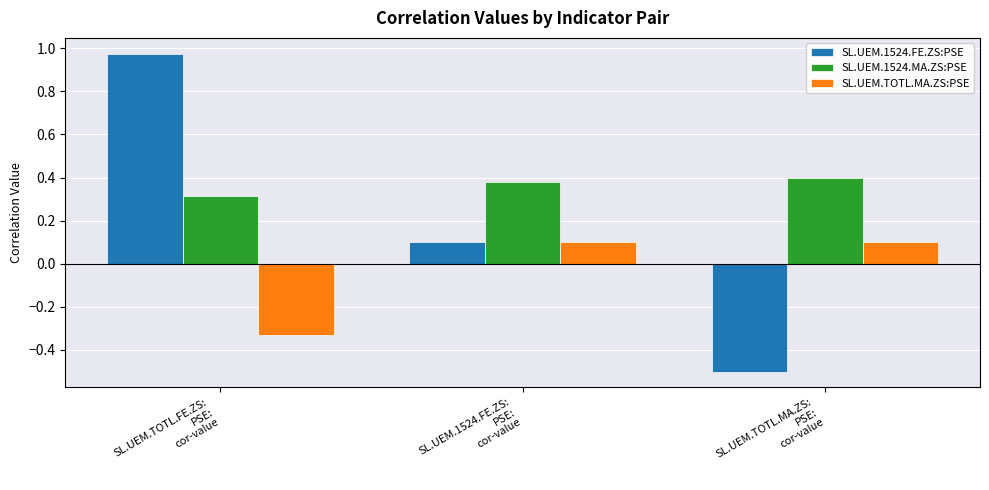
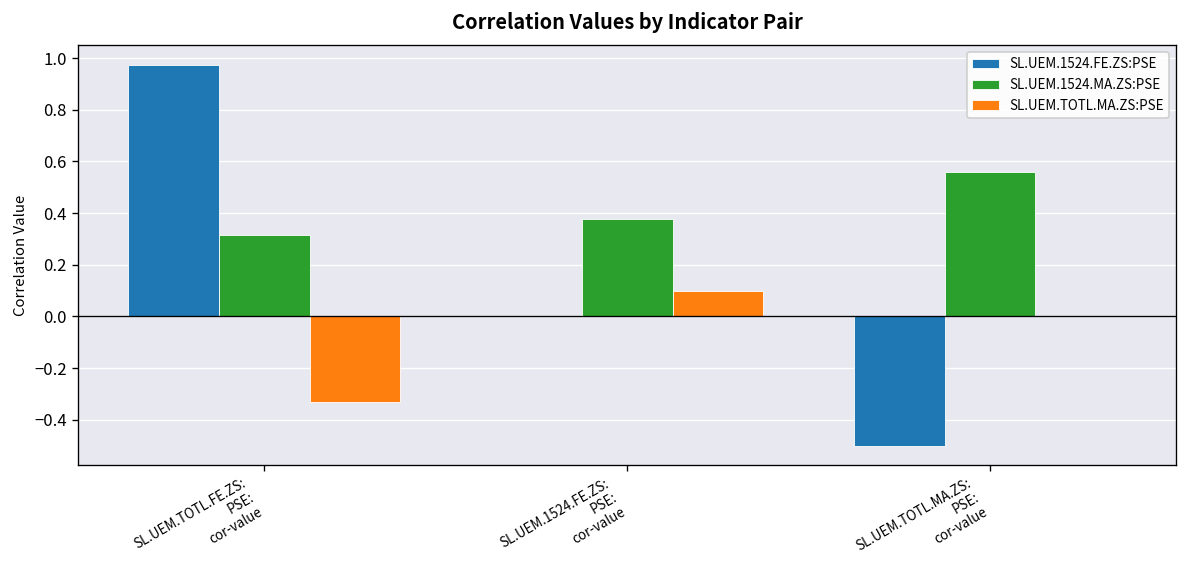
  {
    "SL.UEM.1524.FE.ZS:PSE": {
      "SL.UEM.TOTL.FE.ZS: PSE: cor-value": 0.97,
-     "SL.UEM.1524.FE.ZS: PSE: cor-value": 0.1,
+     "SL.UEM.1524.FE.ZS: PSE: cor-value": 0.0,
      "SL.UEM.TOTL.MA.ZS: PSE: cor-value": -0.5
    },
    "SL.UEM.1524.MA.ZS:PSE": {
      "SL.UEM.TOTL.FE.ZS: PSE: cor-value": 0.31,
      "SL.UEM.1524.FE.ZS: PSE: cor-value": 0.38,
-     "SL.UEM.TOTL.MA.ZS: PSE: cor-value": 0.40
+     "SL.UEM.TOTL.MA.ZS: PSE: cor-value": 0.56
    },
    "SL.UEM.TOTL.MA.ZS:PSE": {
      "SL.UEM.TOTL.FE.ZS: PSE: cor-value": -0.33,
      "SL.UEM.1524.FE.ZS: PSE: cor-value": 0.1,
-     "SL.UEM.TOTL.MA.ZS: PSE: cor-value": 0.1
+     "SL.UEM.TOTL.MA.ZS: PSE: cor-value": 0.0
    }
  }
